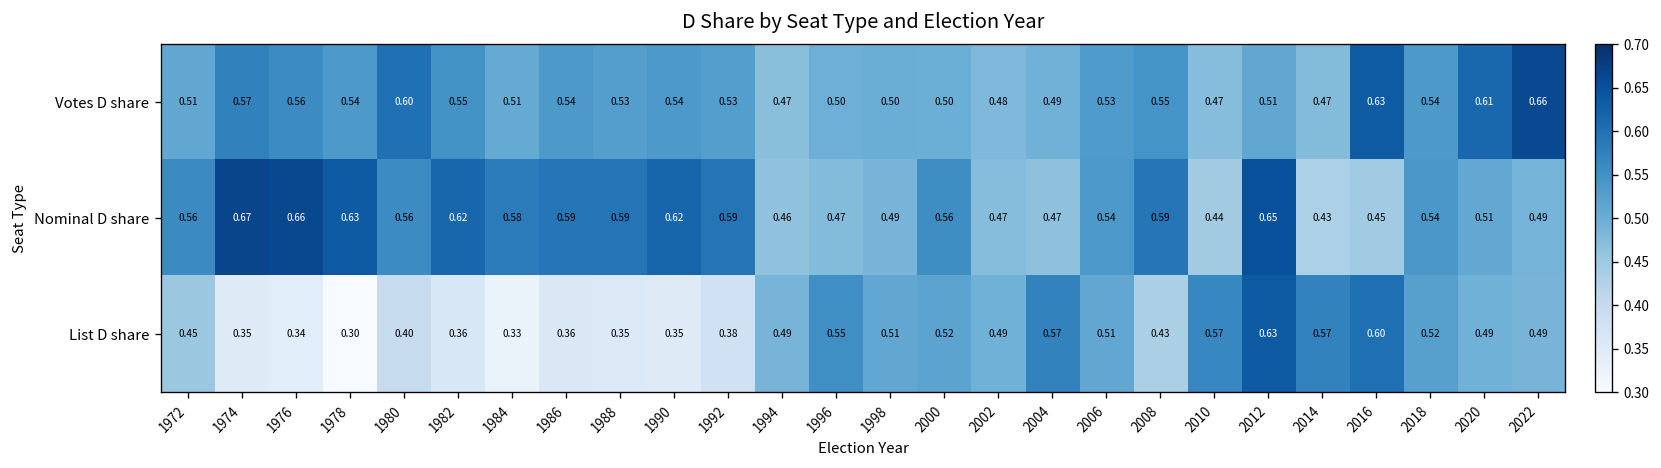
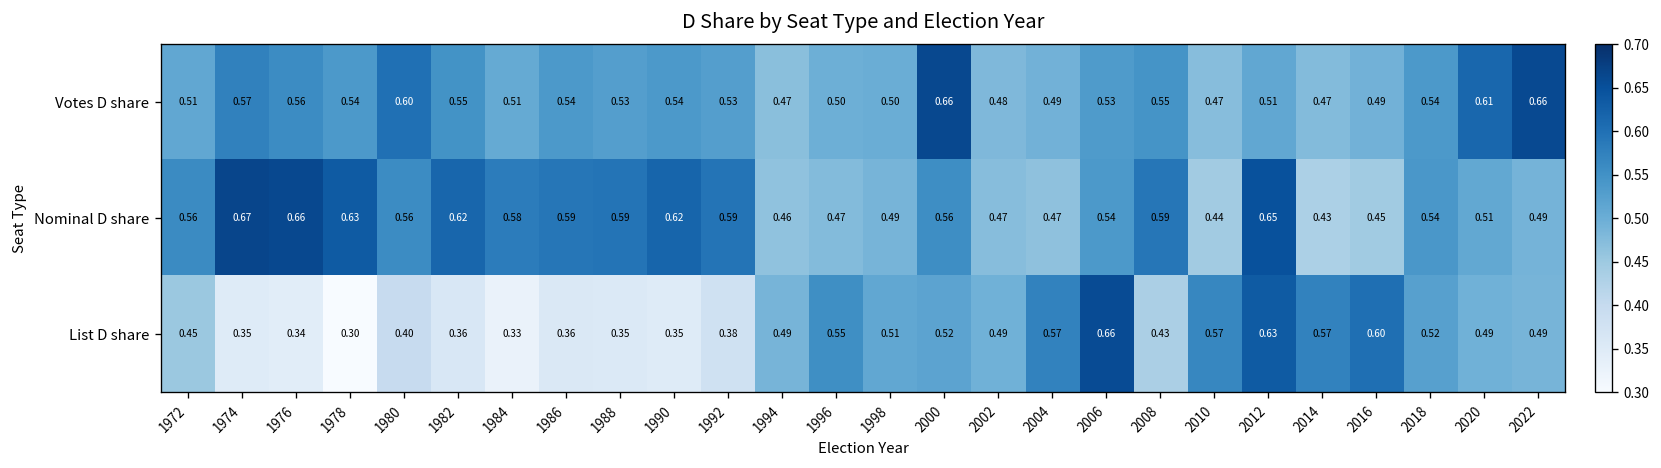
  {
    "Votes D share": {
      "1972": 0.51,
      "1974": 0.57,
      "1976": 0.56,
      "1978": 0.54,
      "1980": 0.60,
      "1982": 0.55,
      "1984": 0.51,
      "1986": 0.54,
      "1988": 0.53,
      "1990": 0.54,
      "1992": 0.53,
      "1994": 0.47,
      "1996": 0.50,
      "1998": 0.50,
-     "2000": 0.50,
+     "2000": 0.66,
      "2002": 0.48,
      "2004": 0.49,
      "2006": 0.53,
      "2008": 0.55,
      "2010": 0.47,
      "2012": 0.51,
      "2014": 0.47,
-     "2016": 0.63,
+     "2016": 0.49,
      "2018": 0.54,
      "2020": 0.61,
      "2022": 0.66
    },
    "Nominal D share": {
      "1972": 0.56,
      "1974": 0.67,
      "1976": 0.66,
      "1978": 0.63,
      "1980": 0.56,
      "1982": 0.62,
      "1984": 0.58,
      "1986": 0.59,
      "1988": 0.59,
      "1990": 0.62,
      "1992": 0.59,
      "1994": 0.46,
      "1996": 0.47,
      "1998": 0.49,
      "2000": 0.56,
      "2002": 0.47,
      "2004": 0.47,
      "2006": 0.54,
      "2008": 0.59,
      "2010": 0.44,
      "2012": 0.65,
      "2014": 0.43,
      "2016": 0.45,
      "2018": 0.54,
      "2020": 0.51,
      "2022": 0.49
    },
    "List D share": {
      "1972": 0.45,
      "1974": 0.35,
      "1976": 0.34,
      "1978": 0.30,
      "1980": 0.40,
      "1982": 0.36,
      "1984": 0.33,
      "1986": 0.36,
      "1988": 0.35,
      "1990": 0.35,
      "1992": 0.38,
      "1994": 0.49,
      "1996": 0.55,
      "1998": 0.51,
      "2000": 0.52,
      "2002": 0.49,
      "2004": 0.57,
-     "2006": 0.51,
+     "2006": 0.66,
      "2008": 0.43,
      "2010": 0.57,
      "2012": 0.63,
      "2014": 0.57,
      "2016": 0.60,
      "2018": 0.52,
      "2020": 0.49,
      "2022": 0.49
    }
  }
